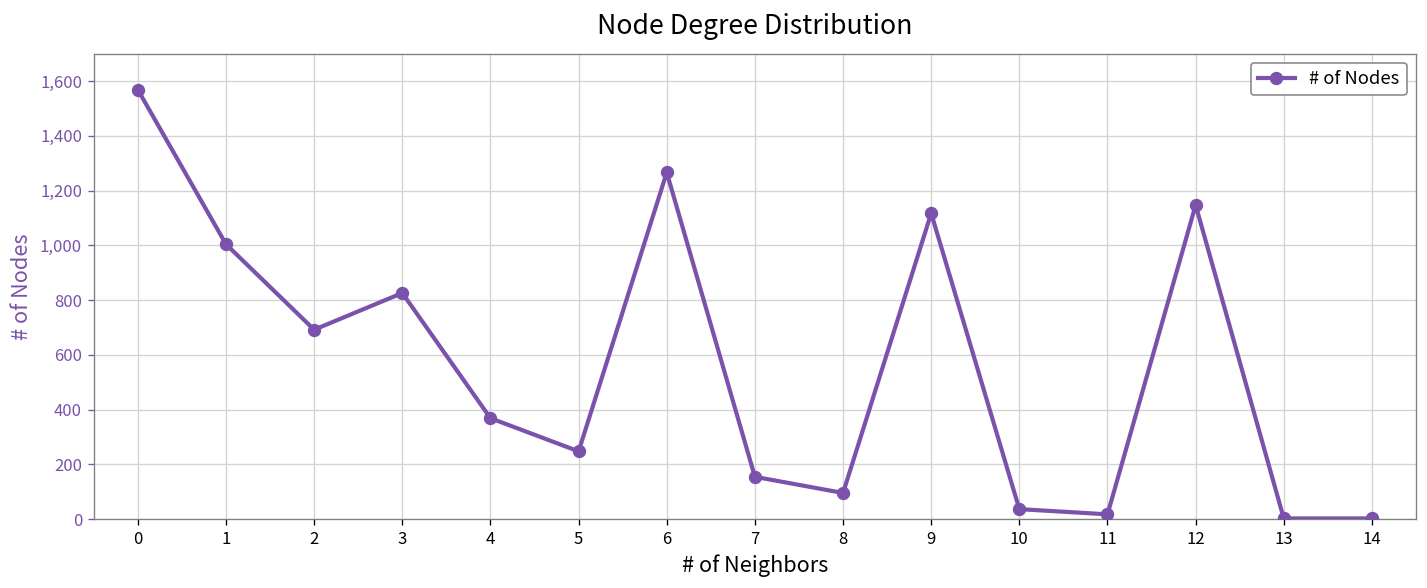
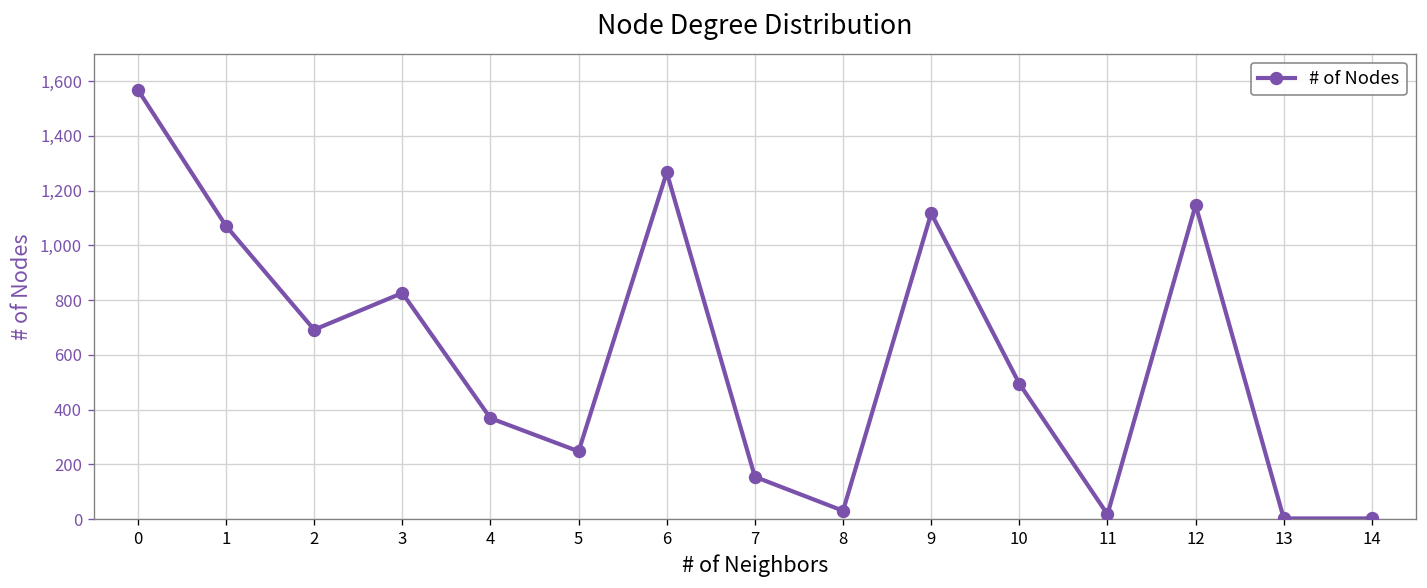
  {
    "0": "1,570",
-   "1": "1,000",
+   "1": "1,070",
    "2": "690",
    "3": "830",
    "4": "370",
    "5": "250",
    "6": "1,270",
    "7": "160",
-   "8": "100",
+   "8": "30",
    "9": "1,120",
-   "10": "40",
+   "10": "500",
    "11": "20",
    "12": "1,150",
    "13": "0",
    "14": "0"
  }
